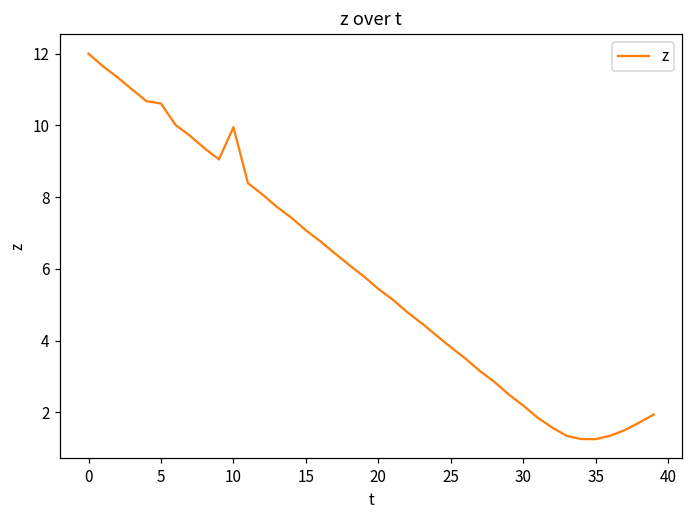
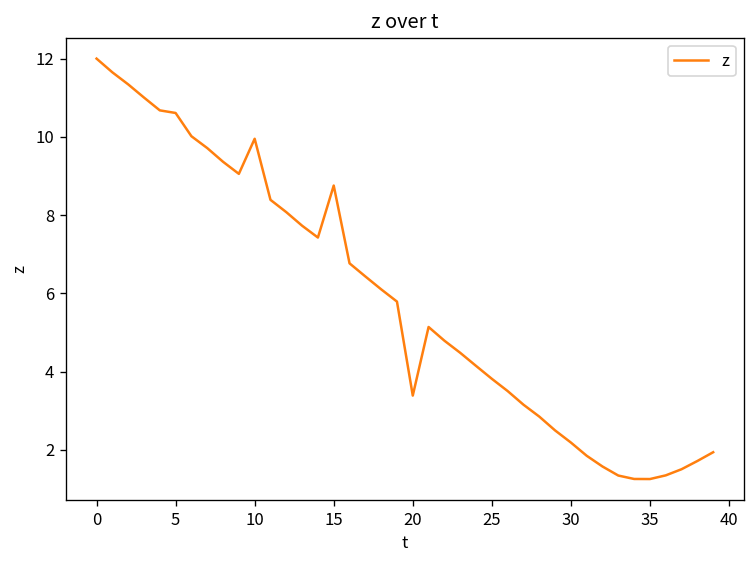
  {
    "0": 12.0,
    "5": 10.6,
    "10": 10.0,
-   "15": 7.1,
-   "20": 5.4,
+   "15": 8.8,
+   "20": 3.4,
    "25": 3.8,
    "30": 2.2,
    "35": 1.3
  }
